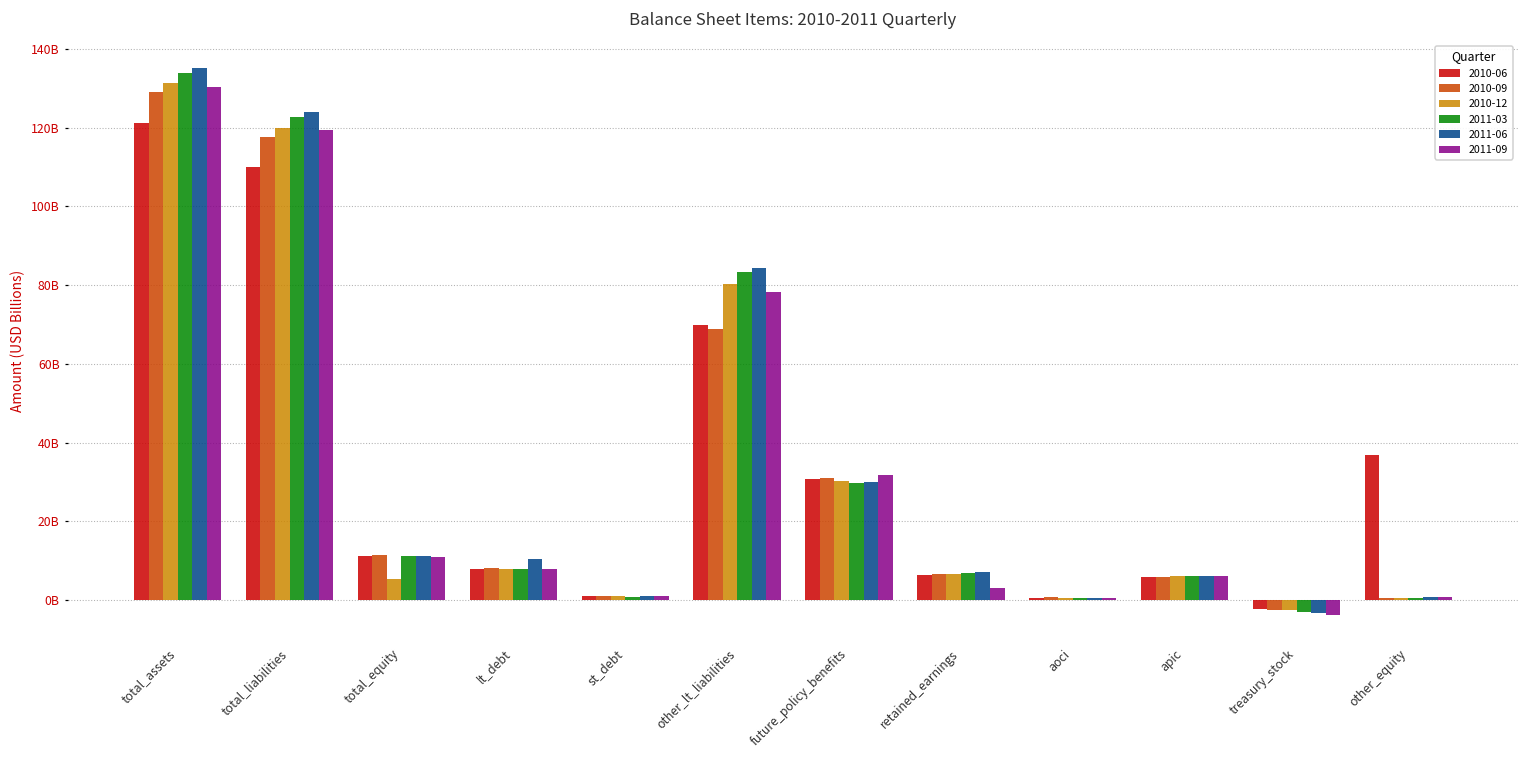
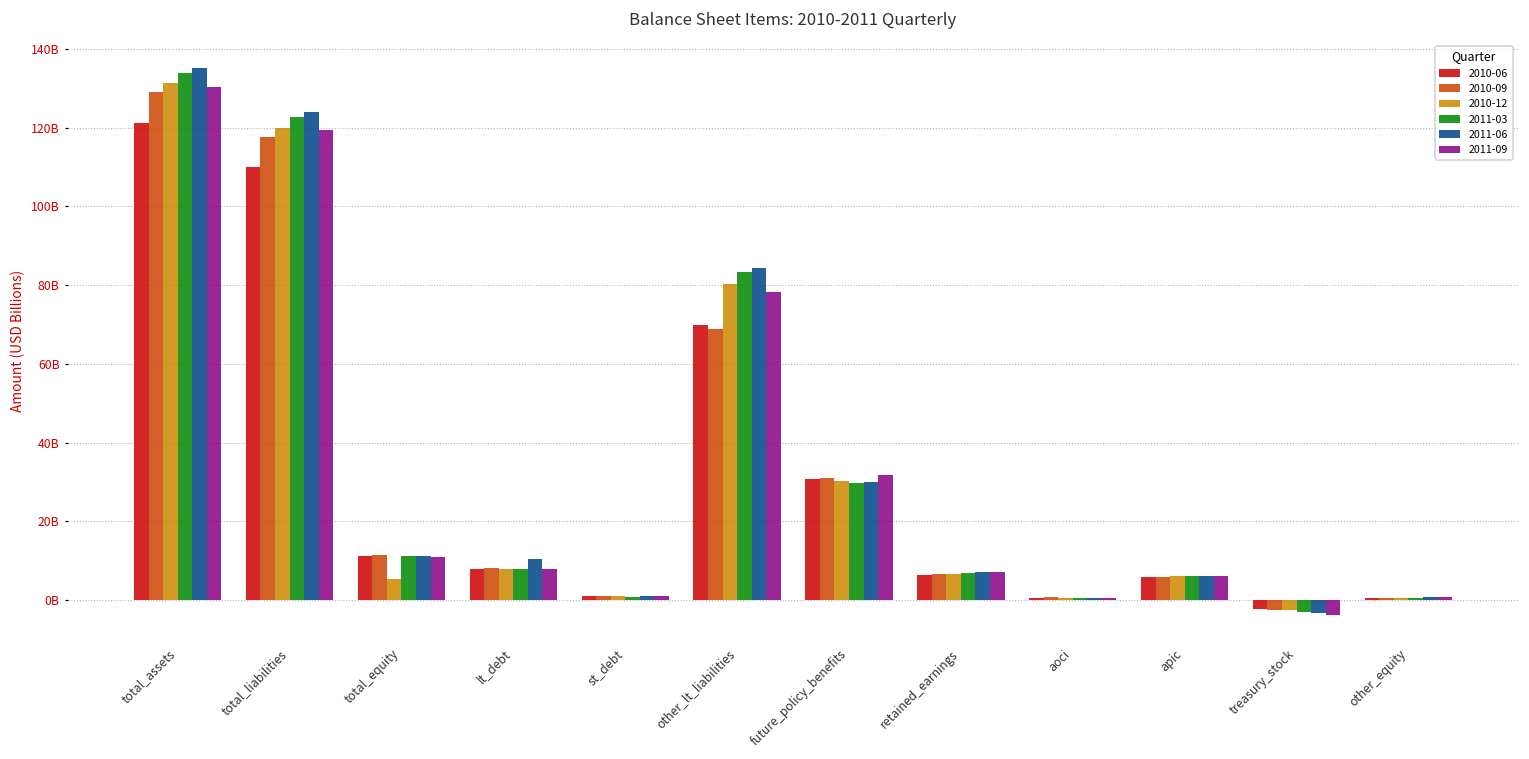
  {
    "2010-06": {
      "total_assets": 121000000000,
      "total_liabilities": 110000000000,
      "total_equity": 11000000000,
      "lt_debt": 8000000000,
      "st_debt": 1000000000,
      "other_lt_liabilities": 70000000000,
      "future_policy_benefits": 31000000000,
      "retained_earnings": 6000000000,
      "apic": 6000000000,
      "treasury_stock": -2000000000,
-     "other_equity": 37000000000
+     "other_equity": 1000000000
    },
    "2010-09": {
      "total_assets": 129000000000,
      "total_liabilities": 118000000000,
      "total_equity": 12000000000,
      "lt_debt": 8000000000,
      "st_debt": 1000000000,
      "other_lt_liabilities": 69000000000,
      "future_policy_benefits": 31000000000,
      "retained_earnings": 7000000000,
      "aoci": 1000000000,
      "apic": 6000000000,
      "treasury_stock": -2000000000
    },
    "2010-12": {
      "total_assets": 131000000000,
      "total_liabilities": 120000000000,
      "total_equity": 5000000000,
      "lt_debt": 8000000000,
      "st_debt": 1000000000,
      "other_lt_liabilities": 80000000000,
      "future_policy_benefits": 30000000000,
      "retained_earnings": 7000000000,
      "apic": 6000000000,
      "treasury_stock": -3000000000
    },
    "2011-03": {
      "total_assets": 134000000000,
      "total_liabilities": 123000000000,
      "total_equity": 11000000000,
      "lt_debt": 8000000000,
      "st_debt": 1000000000,
      "other_lt_liabilities": 83000000000,
      "future_policy_benefits": 30000000000,
      "retained_earnings": 7000000000,
      "apic": 6000000000,
      "treasury_stock": -3000000000
    },
    "2011-06": {
      "total_assets": 135000000000,
      "total_liabilities": 124000000000,
      "total_equity": 11000000000,
      "lt_debt": 10000000000,
      "st_debt": 1000000000,
      "other_lt_liabilities": 84000000000,
      "future_policy_benefits": 30000000000,
      "retained_earnings": 7000000000,
      "apic": 6000000000,
      "treasury_stock": -3000000000
    },
    "2011-09": {
      "total_assets": 130000000000,
      "total_liabilities": 119000000000,
      "total_equity": 11000000000,
      "lt_debt": 8000000000,
      "st_debt": 1000000000,
      "other_lt_liabilities": 78000000000,
      "future_policy_benefits": 32000000000,
-     "retained_earnings": 3000000000,
+     "retained_earnings": 7000000000,
      "apic": 6000000000,
      "treasury_stock": -4000000000,
      "other_equity": 1000000000
    }
  }
